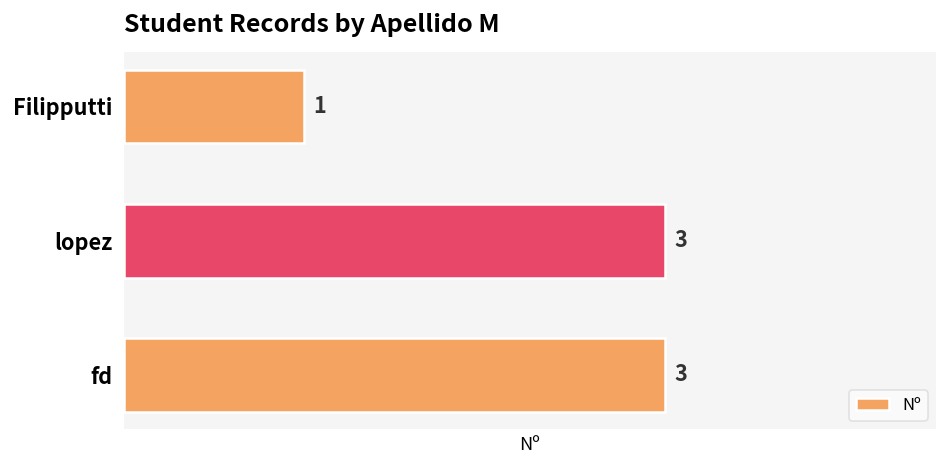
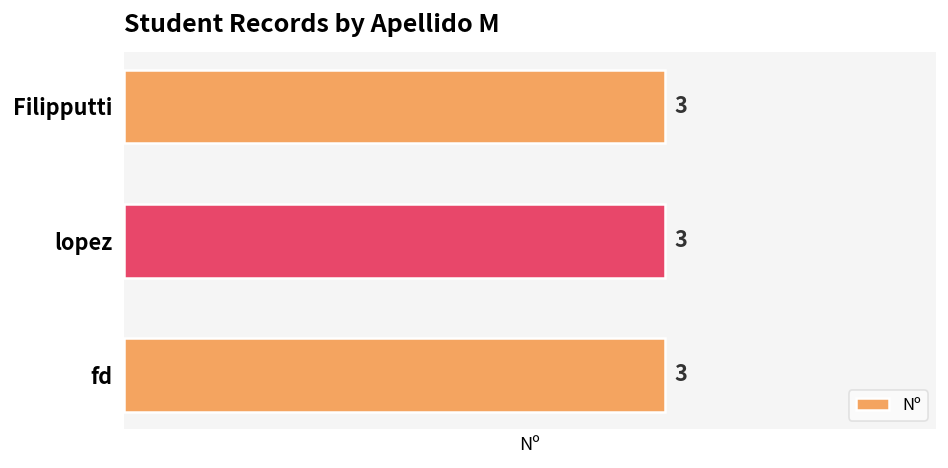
  {
-   "Filipputti": 1,
+   "Filipputti": 3,
    "lopez": 3,
    "fd": 3
  }
